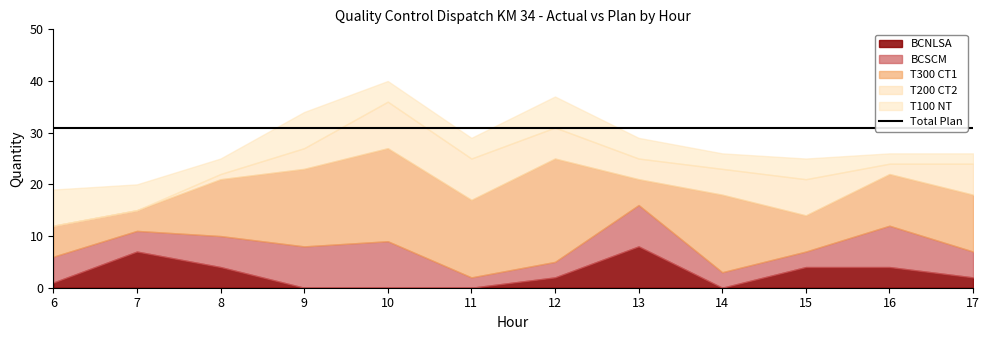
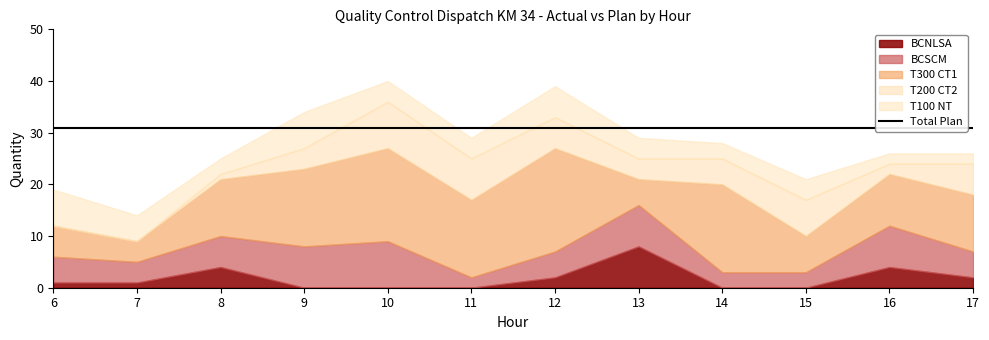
  {
    "Total Plan": {
      "6": 31,
      "7": 31,
      "8": 31,
      "9": 31,
      "10": 31,
      "11": 31,
      "13": 31,
      "14": 31,
      "15": 31,
      "17": 31
    },
    "BCNLSA": {
      "6": 1,
-     "7": 7,
+     "7": 1,
      "8": 4,
      "9": 0,
      "10": 0,
      "11": 0,
      "12": 2,
      "13": 8,
      "14": 0,
-     "15": 4,
+     "15": 0,
      "16": 4,
      "17": 2
    },
    "BCSCM": {
      "6": 5,
      "7": 4,
      "8": 6,
      "9": 8,
      "10": 9,
      "11": 2,
-     "12": 3,
+     "12": 5,
      "13": 8,
      "14": 3,
      "15": 3,
      "16": 8,
      "17": 5
    },
    "T300 CT1": {
      "8": 11,
      "9": 15,
      "10": 18,
      "11": 15,
      "12": 20,
      "13": 5,
-     "14": 15,
+     "14": 17,
      "15": 7,
      "16": 10,
      "17": 11
    }
  }
